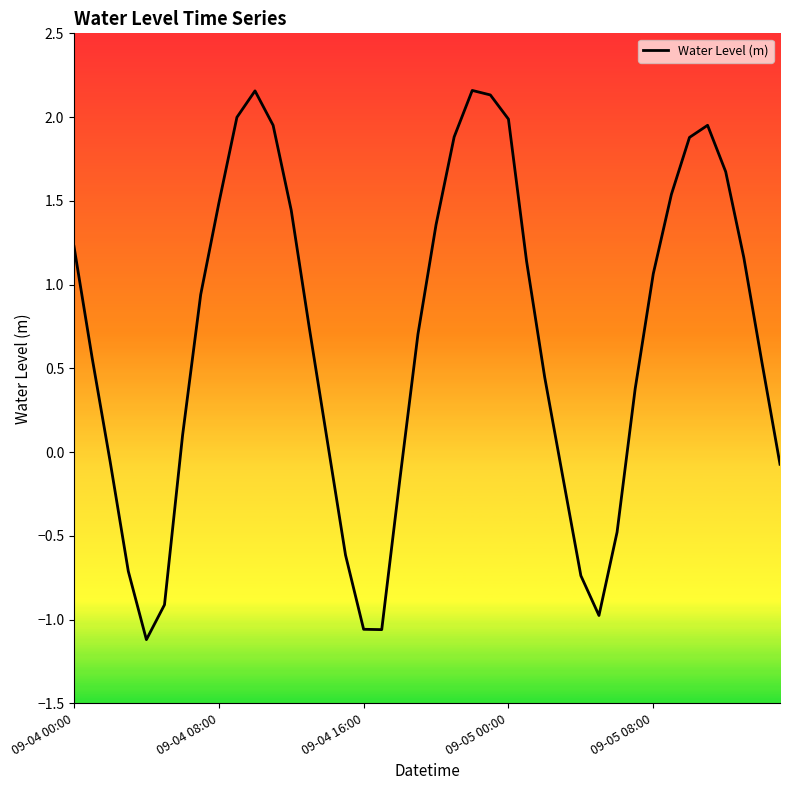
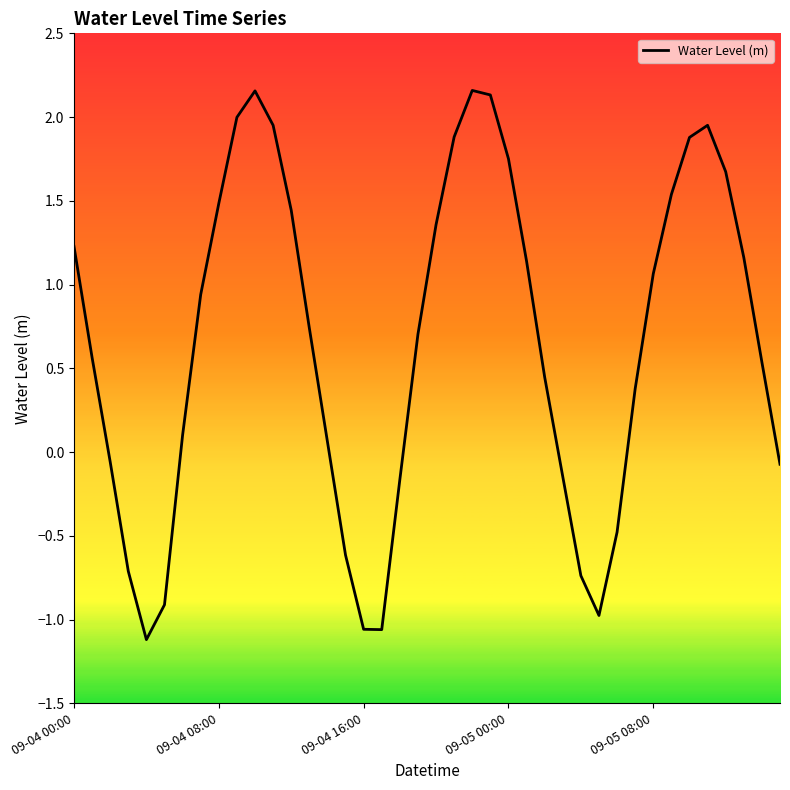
  {
    "09-04 00:00": 1.23,
    "09-04 08:00": 1.48,
    "09-04 16:00": -1.06,
-   "09-05 00:00": 1.99,
+   "09-05 00:00": 1.75,
    "09-05 08:00": 1.06
  }
